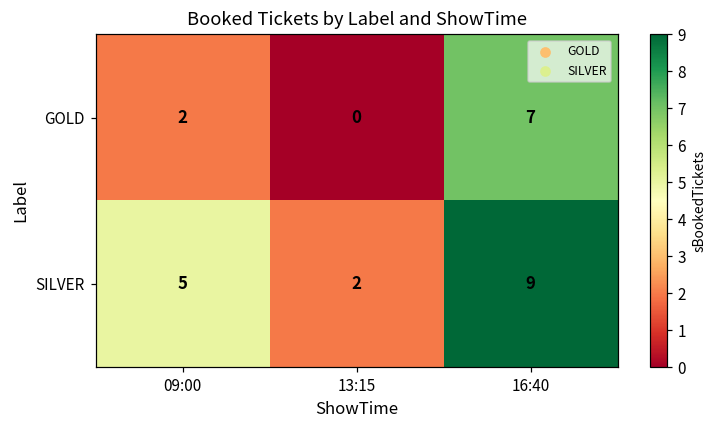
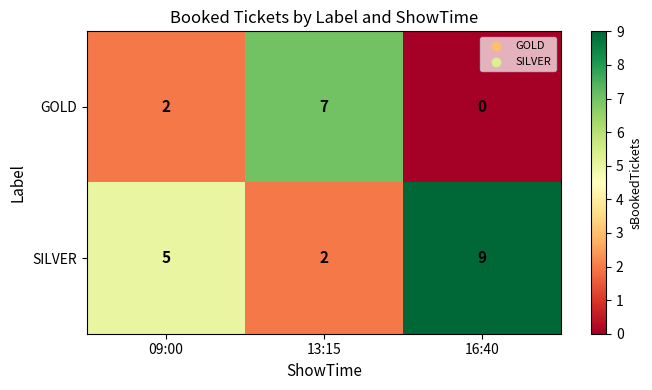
  {
    "GOLD": {
      "09:00": 2,
-     "13:15": 0,
-     "16:40": 7
+     "13:15": 7,
+     "16:40": 0
    },
    "SILVER": {
      "09:00": 5,
      "13:15": 2,
      "16:40": 9
    }
  }
